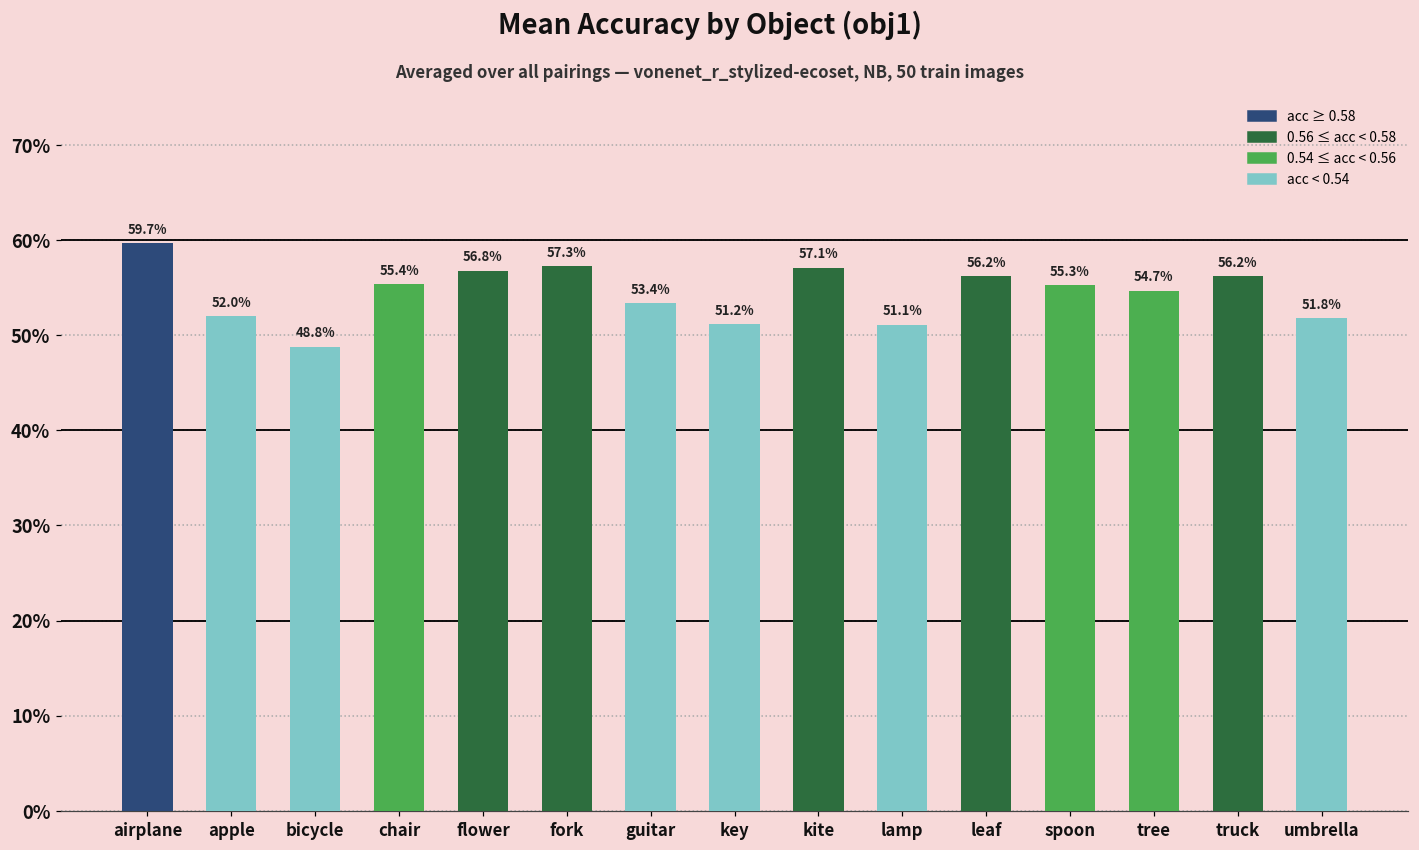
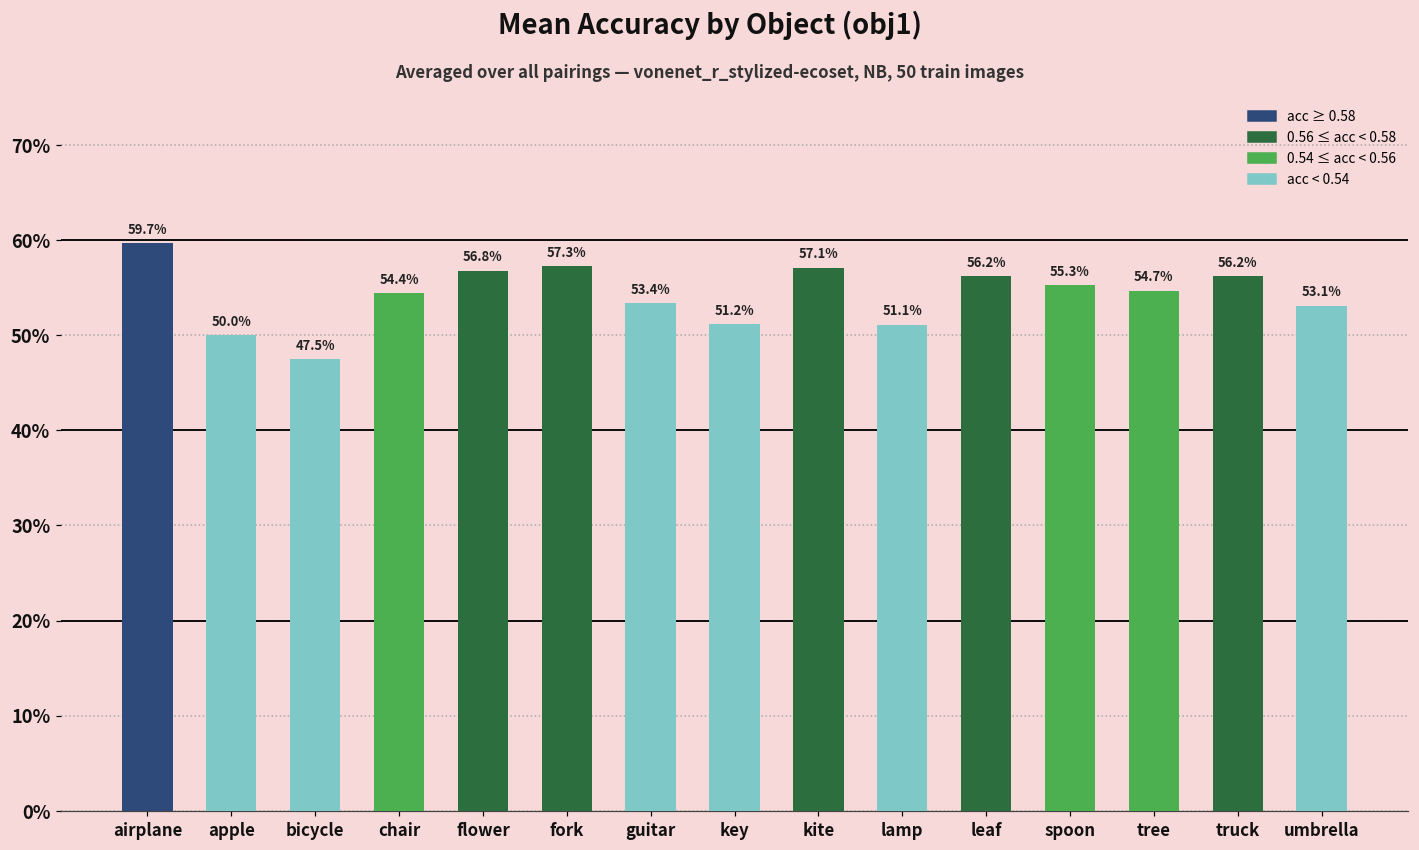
  {
    "airplane": "59.7%",
-   "apple": "52.0%",
-   "bicycle": "48.8%",
-   "chair": "55.4%",
+   "apple": "50.0%",
+   "bicycle": "47.5%",
+   "chair": "54.4%",
    "flower": "56.8%",
    "fork": "57.3%",
    "guitar": "53.4%",
    "key": "51.2%",
    "kite": "57.1%",
    "lamp": "51.1%",
    "leaf": "56.2%",
    "spoon": "55.3%",
    "tree": "54.7%",
    "truck": "56.2%",
-   "umbrella": "51.8%"
+   "umbrella": "53.1%"
  }
